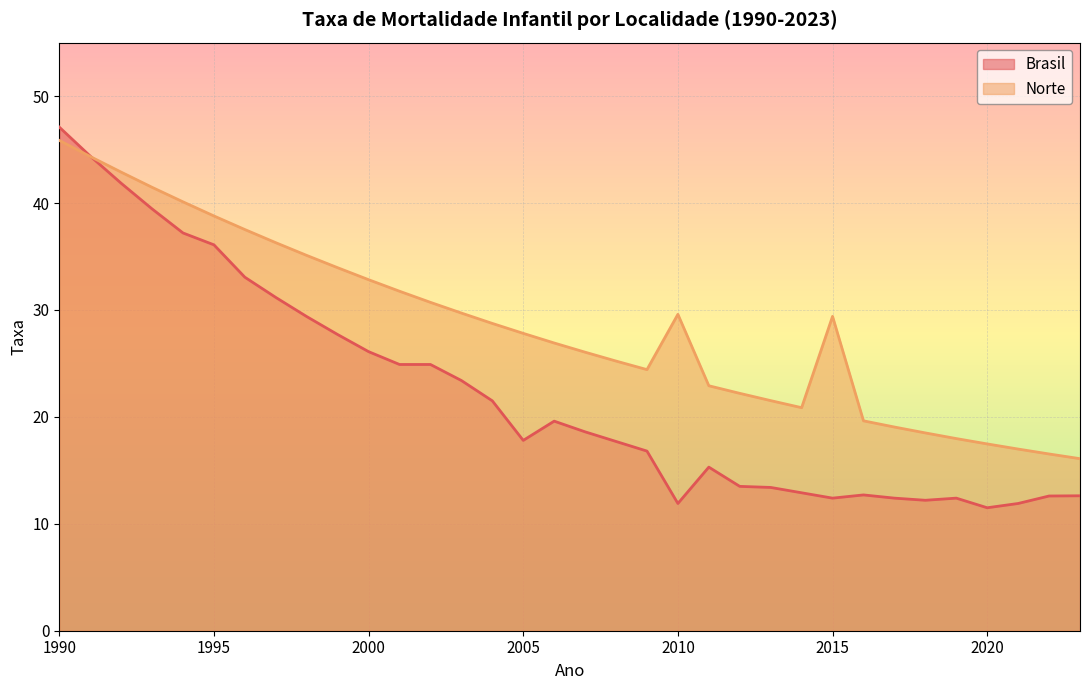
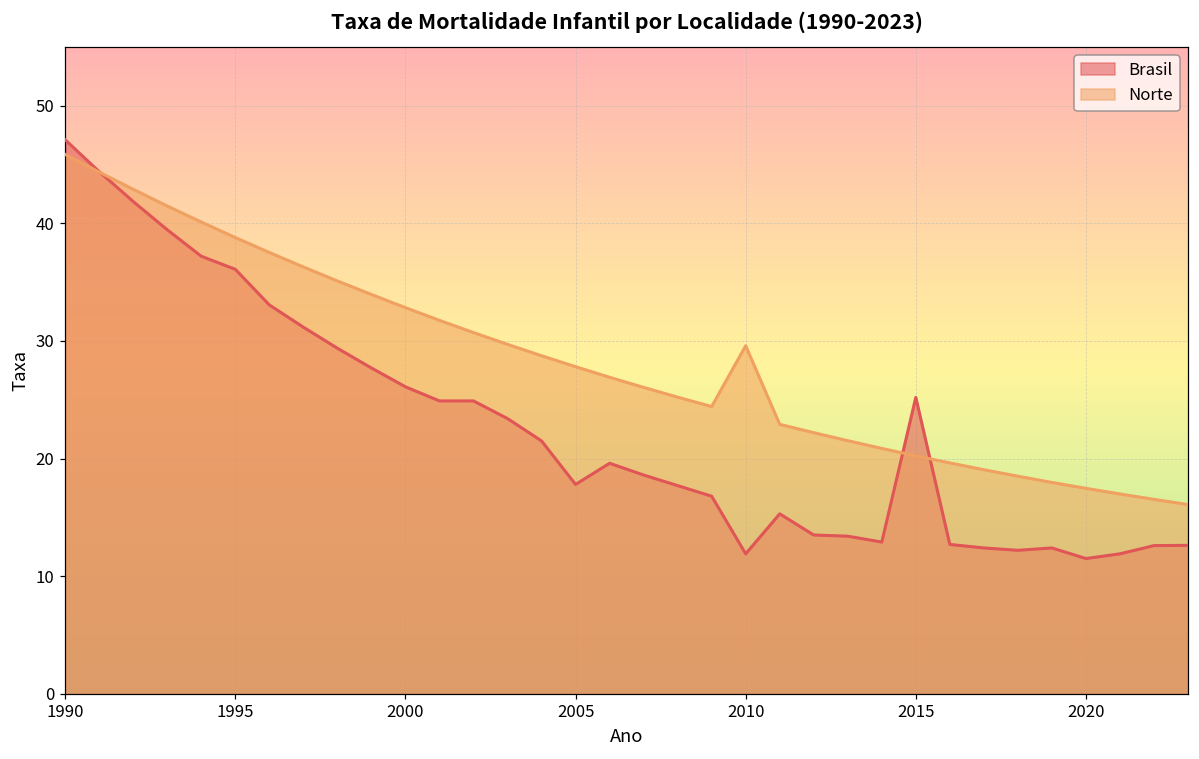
  {
    "Brasil": {
      "1990": 47.1,
      "1995": 36.1,
      "2000": 26.1,
      "2005": 17.8,
      "2010": 11.9,
-     "2015": 12.4,
+     "2015": 25.2,
      "2020": 11.5
    },
    "Norte": {
      "1990": 45.9,
      "1995": 38.8,
      "2000": 32.8,
      "2005": 27.8,
      "2010": 29.6,
-     "2015": 29.4,
+     "2015": 20.2,
      "2020": 17.5
    }
  }
